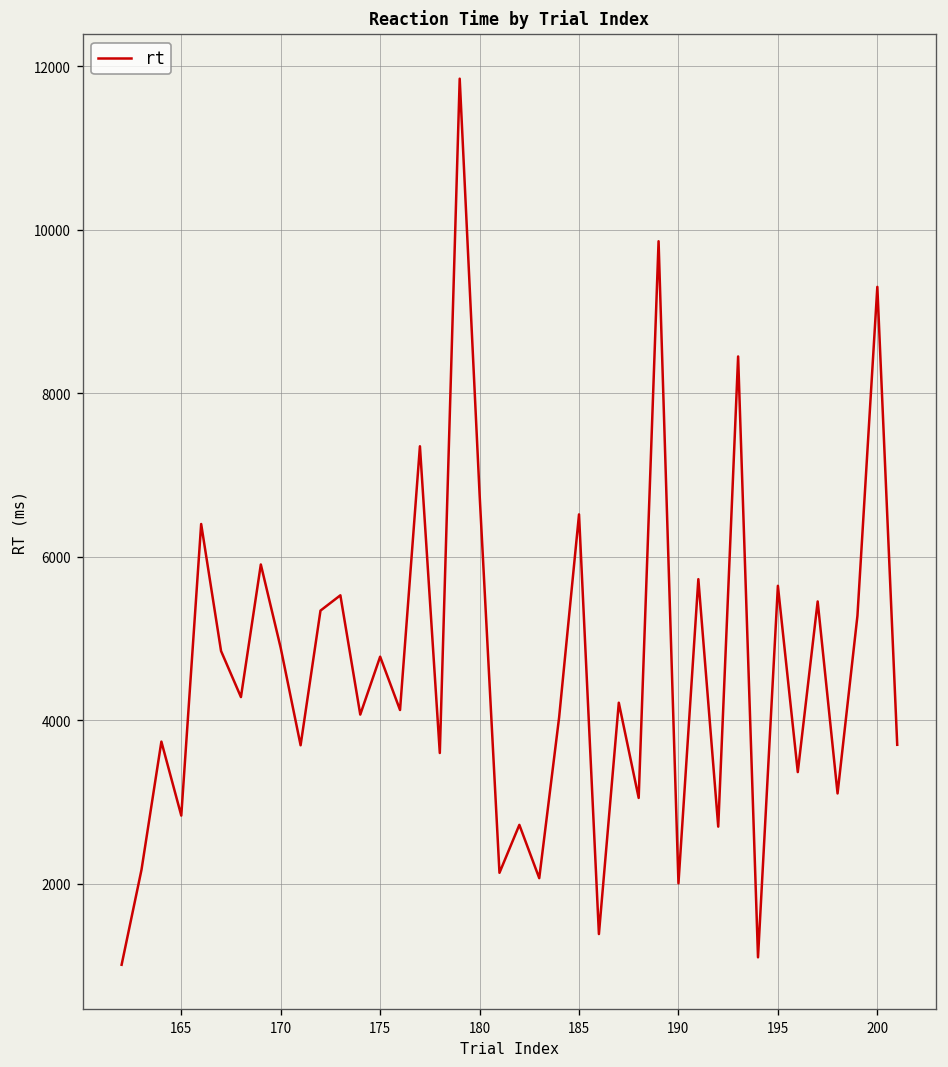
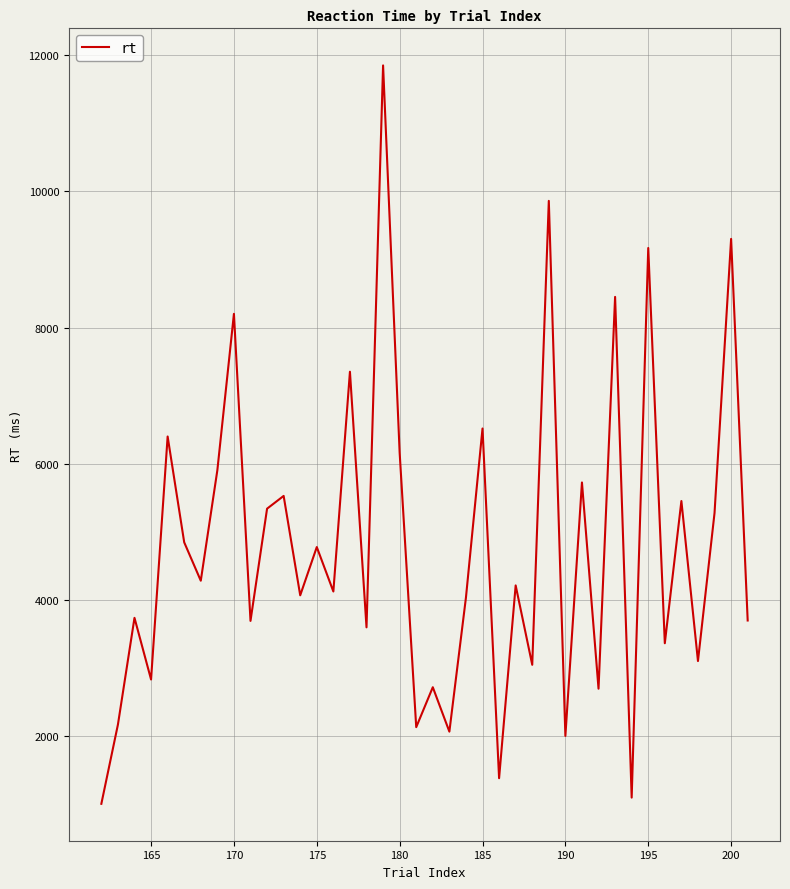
  {
    "165": 2800,
-   "170": 4900,
+   "170": 8200,
    "175": 4800,
-   "180": 6800,
+   "180": 6200,
    "185": 6500,
    "190": 2000,
-   "195": 5600,
+   "195": 9200,
    "200": 9300
  }
